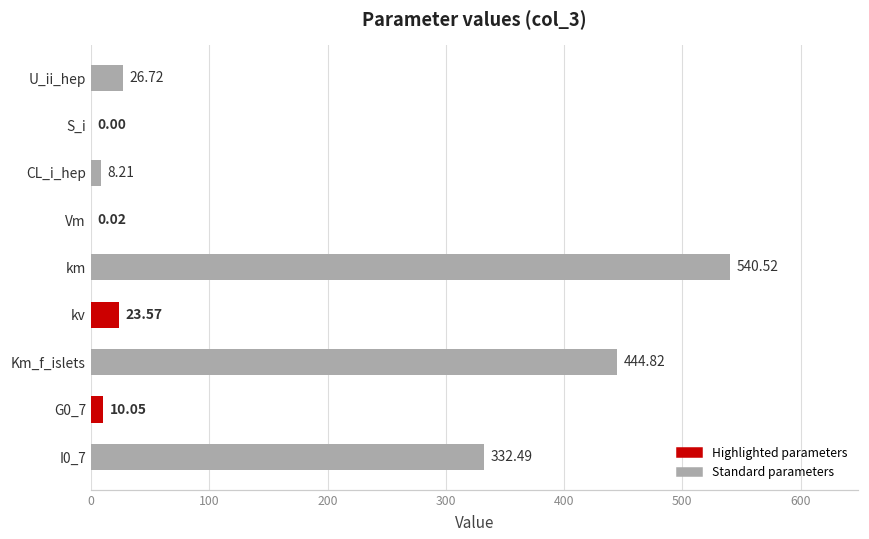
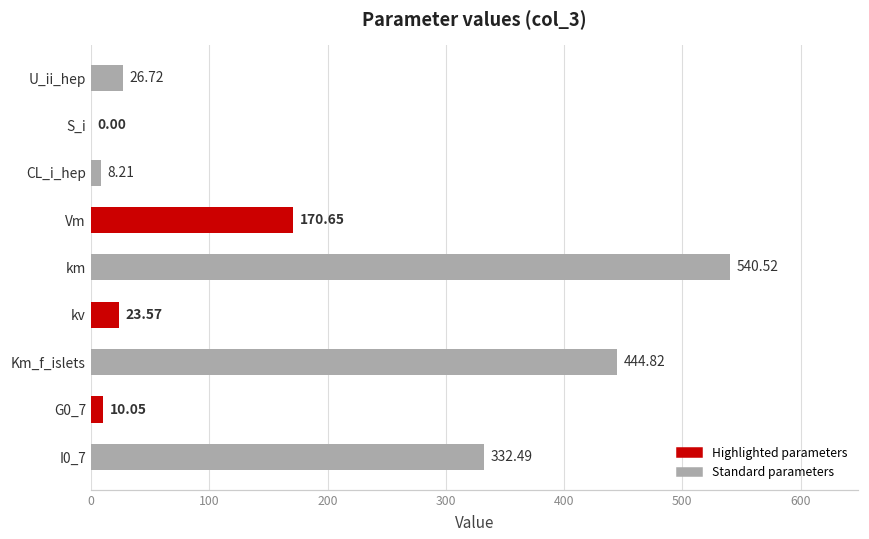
  {
    "U_ii_hep": 26.72,
    "S_i": 0.00,
    "CL_i_hep": 8.21,
-   "Vm": 0.02,
+   "Vm": 170.65,
    "km": 540.52,
    "kv": 23.57,
    "Km_f_islets": 444.82,
    "G0_7": 10.05,
    "I0_7": 332.49
  }
